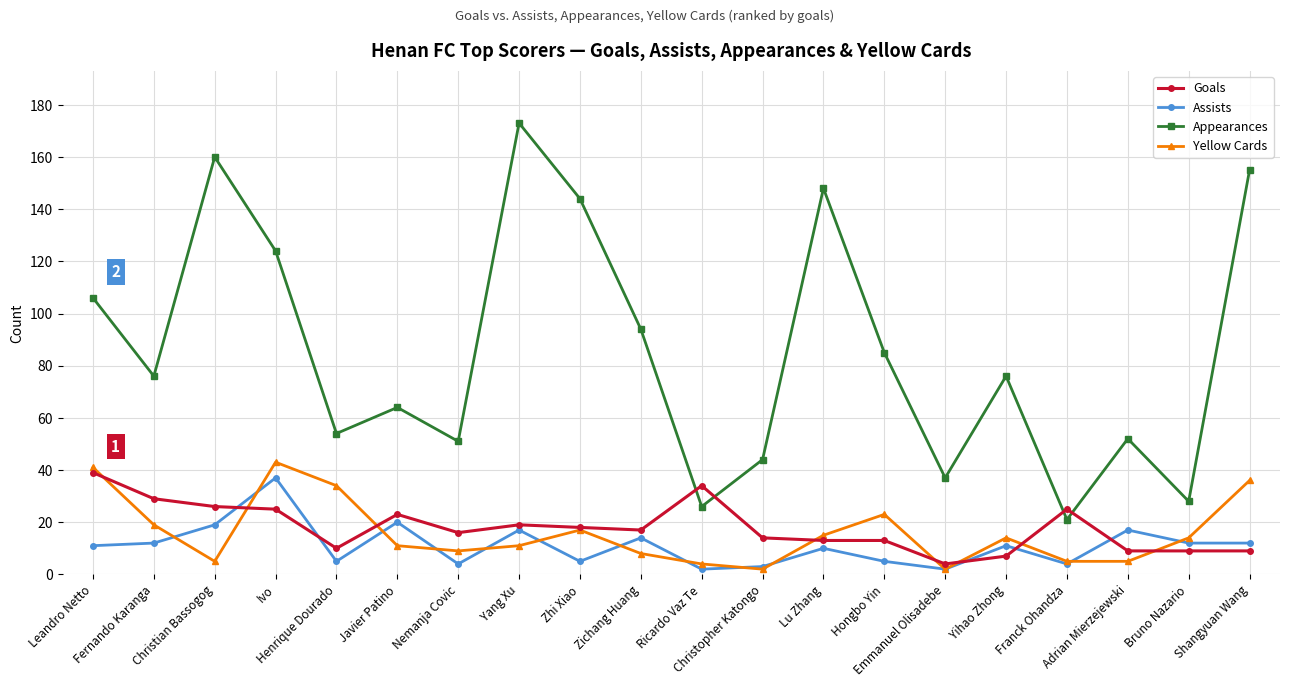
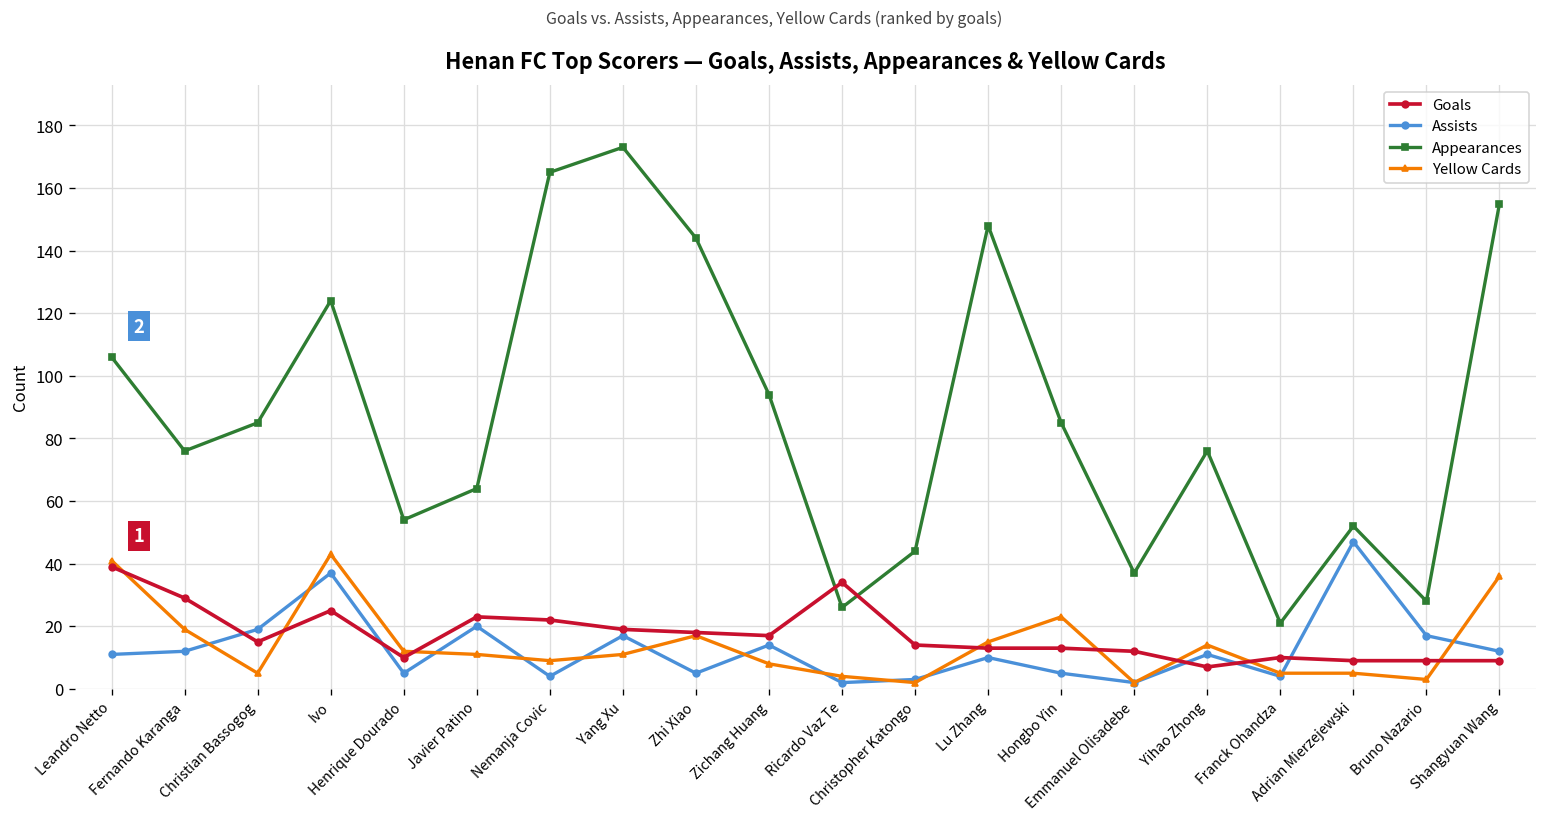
  {
    "Goals": {
      "Leandro Netto": 39,
      "Fernando Karanga": 29,
-     "Christian Bassogog": 26,
+     "Christian Bassogog": 15,
      "Ivo": 25,
      "Henrique Dourado": 10,
      "Javier Patino": 23,
-     "Nemanja Covic": 16,
+     "Nemanja Covic": 22,
      "Yang Xu": 19,
      "Zhi Xiao": 18,
      "Zichang Huang": 17,
      "Ricardo Vaz Te": 34,
      "Christopher Katongo": 14,
      "Lu Zhang": 13,
      "Hongbo Yin": 13,
-     "Emmanuel Olisadebe": 4,
+     "Emmanuel Olisadebe": 12,
      "Yihao Zhong": 7,
-     "Franck Ohandza": 25,
+     "Franck Ohandza": 10,
      "Adrian Mierzejewski": 9,
      "Bruno Nazario": 9,
      "Shangyuan Wang": 9
    },
    "Assists": {
      "Leandro Netto": 11,
      "Fernando Karanga": 12,
      "Christian Bassogog": 19,
      "Ivo": 37,
      "Henrique Dourado": 5,
      "Javier Patino": 20,
      "Nemanja Covic": 4,
      "Yang Xu": 17,
      "Zhi Xiao": 5,
      "Zichang Huang": 14,
      "Ricardo Vaz Te": 2,
      "Christopher Katongo": 3,
      "Lu Zhang": 10,
      "Hongbo Yin": 5,
      "Yihao Zhong": 11,
      "Franck Ohandza": 4,
-     "Adrian Mierzejewski": 17,
-     "Bruno Nazario": 12,
+     "Adrian Mierzejewski": 47,
+     "Bruno Nazario": 17,
      "Shangyuan Wang": 12
    },
    "Appearances": {
      "Leandro Netto": 106,
      "Fernando Karanga": 76,
-     "Christian Bassogog": 160,
+     "Christian Bassogog": 85,
      "Ivo": 124,
      "Henrique Dourado": 54,
      "Javier Patino": 64,
-     "Nemanja Covic": 51,
+     "Nemanja Covic": 165,
      "Yang Xu": 173,
      "Zhi Xiao": 144,
      "Zichang Huang": 94,
      "Ricardo Vaz Te": 26,
      "Christopher Katongo": 44,
      "Lu Zhang": 148,
      "Hongbo Yin": 85,
      "Emmanuel Olisadebe": 37,
      "Yihao Zhong": 76,
      "Franck Ohandza": 21,
      "Adrian Mierzejewski": 52,
      "Bruno Nazario": 28,
      "Shangyuan Wang": 155
    },
    "Yellow Cards": {
      "Fernando Karanga": 19,
      "Christian Bassogog": 5,
      "Ivo": 43,
-     "Henrique Dourado": 34,
+     "Henrique Dourado": 12,
      "Javier Patino": 11,
      "Nemanja Covic": 9,
      "Yang Xu": 11,
      "Zhi Xiao": 17,
      "Zichang Huang": 8,
      "Ricardo Vaz Te": 4,
      "Christopher Katongo": 2,
      "Lu Zhang": 15,
      "Hongbo Yin": 23,
      "Yihao Zhong": 14,
      "Franck Ohandza": 5,
      "Adrian Mierzejewski": 5,
-     "Bruno Nazario": 14,
+     "Bruno Nazario": 3,
      "Shangyuan Wang": 36
    }
  }
